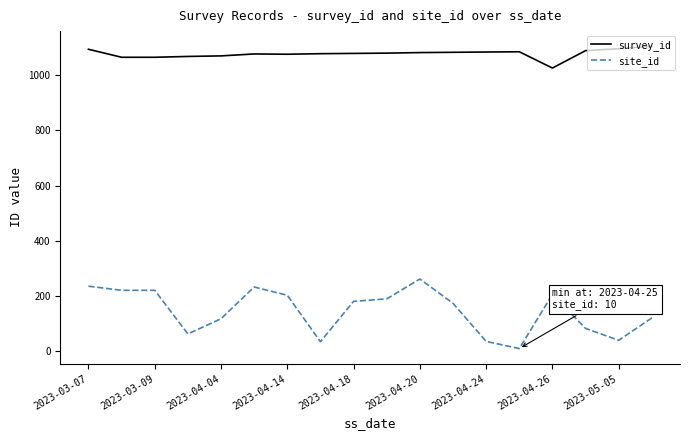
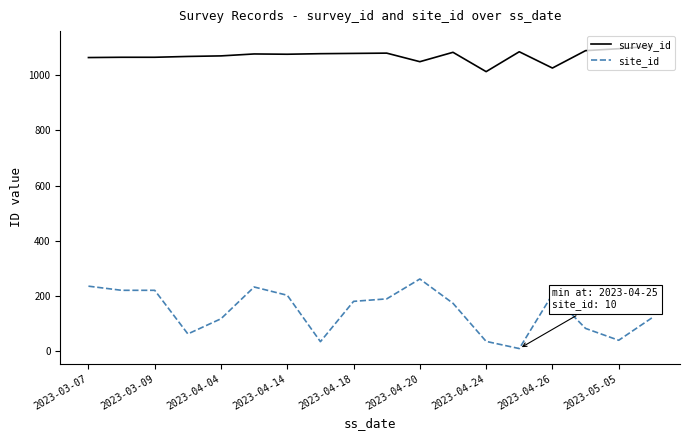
  {
    "survey_id": {
-     "2023-03-07": 1090,
+     "2023-03-07": 1060,
      "2023-03-09": 1070,
      "2023-04-04": 1070,
      "2023-04-14": 1080,
      "2023-04-18": 1080,
-     "2023-04-20": 1080,
-     "2023-04-24": 1080,
+     "2023-04-20": 1050,
+     "2023-04-24": 1010,
      "2023-04-26": 1030
    },
    "site_id": {
      "2023-03-07": 240,
      "2023-03-09": 220,
      "2023-04-04": 120,
      "2023-04-14": 200,
      "2023-04-18": 180,
      "2023-04-20": 260,
      "2023-04-24": 40
    }
  }
